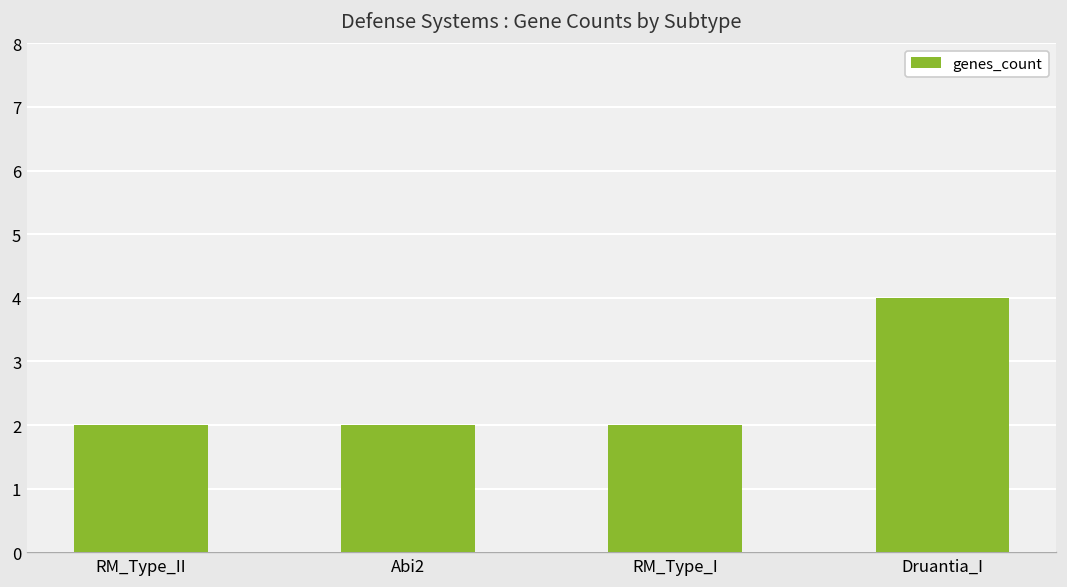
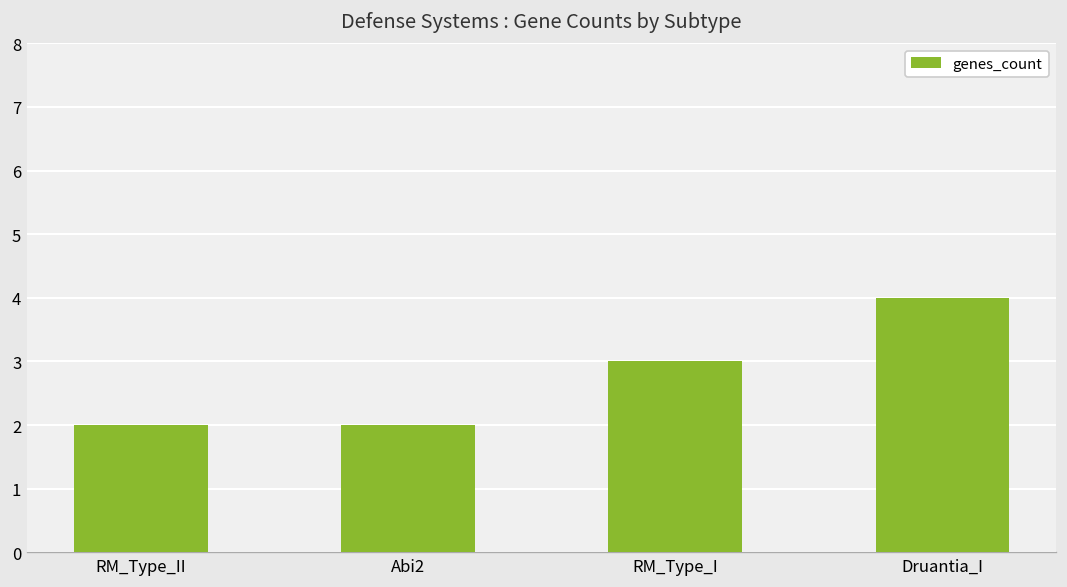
  {
    "RM_Type_II": 2,
    "Abi2": 2,
-   "RM_Type_I": 2,
+   "RM_Type_I": 3,
    "Druantia_I": 4
  }
